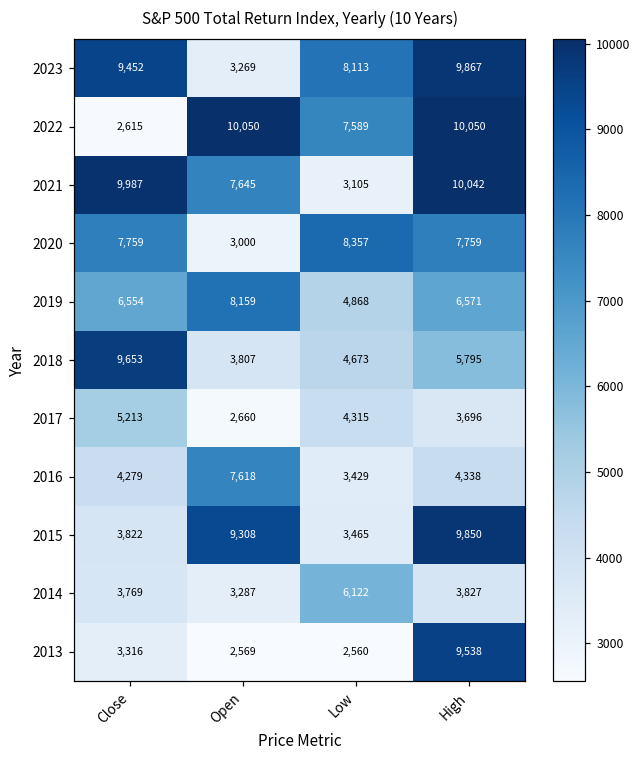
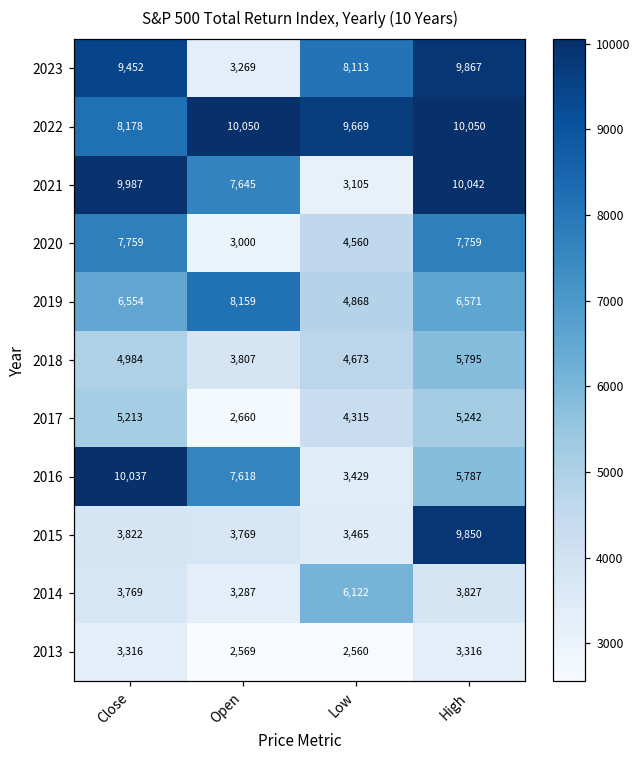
  {
    "2023": {
      "Close": "9,452",
      "Open": "3,269",
      "Low": "8,113",
      "High": "9,867"
    },
    "2022": {
-     "Close": "2,615",
+     "Close": "8,178",
      "Open": "10,050",
-     "Low": "7,589",
+     "Low": "9,669",
      "High": "10,050"
    },
    "2021": {
      "Close": "9,987",
      "Open": "7,645",
      "Low": "3,105",
      "High": "10,042"
    },
    "2020": {
      "Close": "7,759",
      "Open": "3,000",
-     "Low": "8,357",
+     "Low": "4,560",
      "High": "7,759"
    },
    "2019": {
      "Close": "6,554",
      "Open": "8,159",
      "Low": "4,868",
      "High": "6,571"
    },
    "2018": {
-     "Close": "9,653",
+     "Close": "4,984",
      "Open": "3,807",
      "Low": "4,673",
      "High": "5,795"
    },
    "2017": {
      "Close": "5,213",
      "Open": "2,660",
      "Low": "4,315",
-     "High": "3,696"
+     "High": "5,242"
    },
    "2016": {
-     "Close": "4,279",
+     "Close": "10,037",
      "Open": "7,618",
      "Low": "3,429",
-     "High": "4,338"
+     "High": "5,787"
    },
    "2015": {
      "Close": "3,822",
-     "Open": "9,308",
+     "Open": "3,769",
      "Low": "3,465",
      "High": "9,850"
    },
    "2014": {
      "Close": "3,769",
      "Open": "3,287",
      "Low": "6,122",
      "High": "3,827"
    },
    "2013": {
      "Close": "3,316",
      "Open": "2,569",
      "Low": "2,560",
-     "High": "9,538"
+     "High": "3,316"
    }
  }
